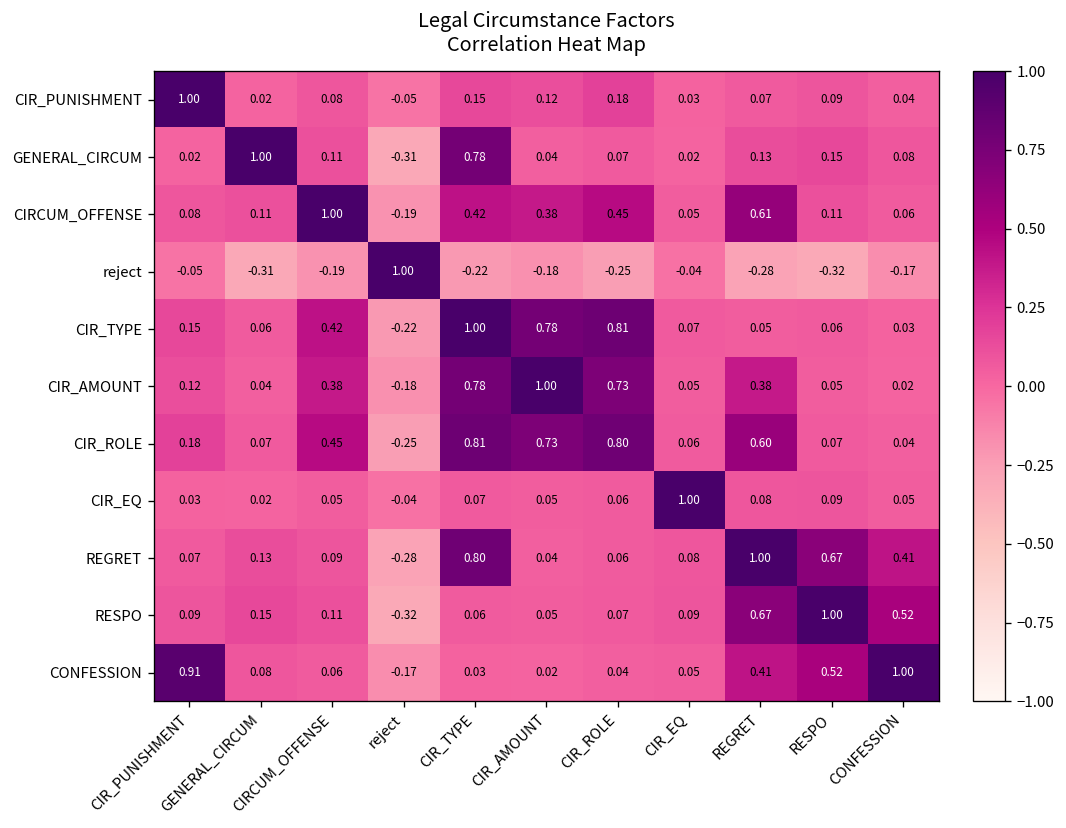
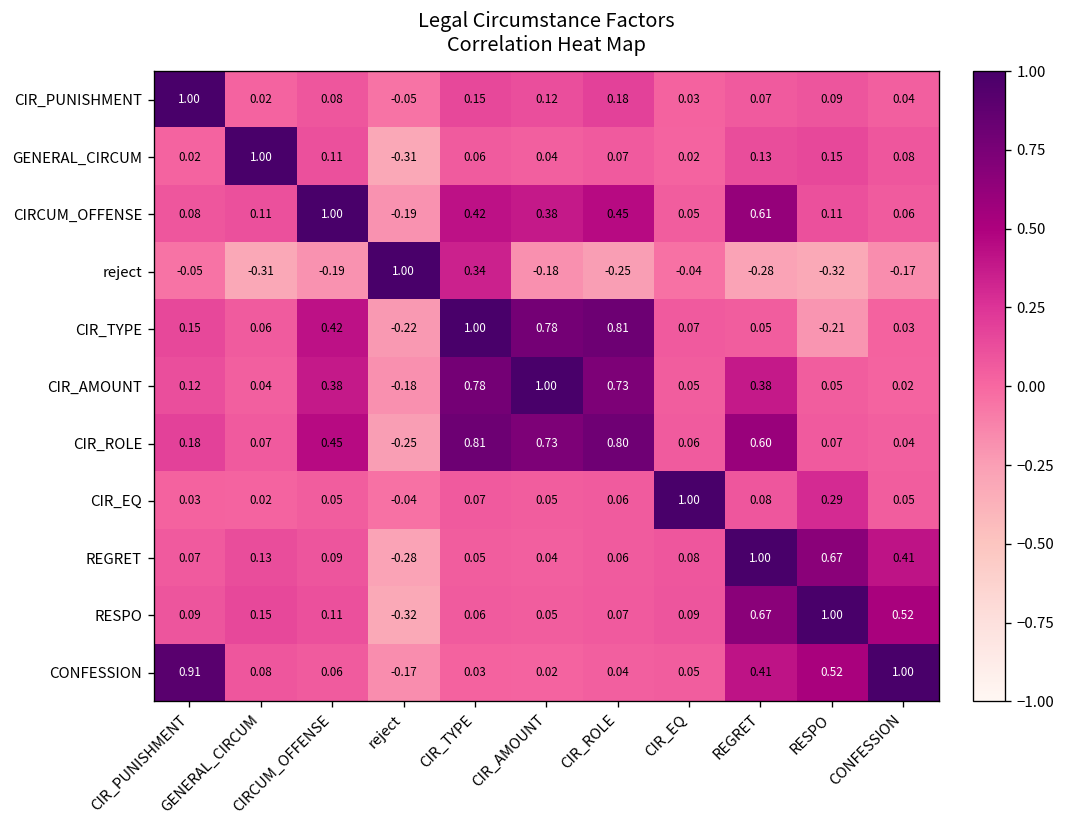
  {
    "CIR_PUNISHMENT": {
      "CIR_PUNISHMENT": 1.00,
      "GENERAL_CIRCUM": 0.02,
      "CIRCUM_OFFENSE": 0.08,
      "reject": -0.05,
      "CIR_TYPE": 0.15,
      "CIR_AMOUNT": 0.12,
      "CIR_ROLE": 0.18,
      "CIR_EQ": 0.03,
      "REGRET": 0.07,
      "RESPO": 0.09,
      "CONFESSION": 0.04
    },
    "GENERAL_CIRCUM": {
      "CIR_PUNISHMENT": 0.02,
      "GENERAL_CIRCUM": 1.00,
      "CIRCUM_OFFENSE": 0.11,
      "reject": -0.31,
-     "CIR_TYPE": 0.78,
+     "CIR_TYPE": 0.06,
      "CIR_AMOUNT": 0.04,
      "CIR_ROLE": 0.07,
      "CIR_EQ": 0.02,
      "REGRET": 0.13,
      "RESPO": 0.15,
      "CONFESSION": 0.08
    },
    "CIRCUM_OFFENSE": {
      "CIR_PUNISHMENT": 0.08,
      "GENERAL_CIRCUM": 0.11,
      "CIRCUM_OFFENSE": 1.00,
      "reject": -0.19,
      "CIR_TYPE": 0.42,
      "CIR_AMOUNT": 0.38,
      "CIR_ROLE": 0.45,
      "CIR_EQ": 0.05,
      "REGRET": 0.61,
      "RESPO": 0.11,
      "CONFESSION": 0.06
    },
    "reject": {
      "CIR_PUNISHMENT": -0.05,
      "GENERAL_CIRCUM": -0.31,
      "CIRCUM_OFFENSE": -0.19,
      "reject": 1.00,
-     "CIR_TYPE": -0.22,
+     "CIR_TYPE": 0.34,
      "CIR_AMOUNT": -0.18,
      "CIR_ROLE": -0.25,
      "CIR_EQ": -0.04,
      "REGRET": -0.28,
      "RESPO": -0.32,
      "CONFESSION": -0.17
    },
    "CIR_TYPE": {
      "CIR_PUNISHMENT": 0.15,
      "GENERAL_CIRCUM": 0.06,
      "CIRCUM_OFFENSE": 0.42,
      "reject": -0.22,
      "CIR_TYPE": 1.00,
      "CIR_AMOUNT": 0.78,
      "CIR_ROLE": 0.81,
      "CIR_EQ": 0.07,
      "REGRET": 0.05,
-     "RESPO": 0.06,
+     "RESPO": -0.21,
      "CONFESSION": 0.03
    },
    "CIR_AMOUNT": {
      "CIR_PUNISHMENT": 0.12,
      "GENERAL_CIRCUM": 0.04,
      "CIRCUM_OFFENSE": 0.38,
      "reject": -0.18,
      "CIR_TYPE": 0.78,
      "CIR_AMOUNT": 1.00,
      "CIR_ROLE": 0.73,
      "CIR_EQ": 0.05,
      "REGRET": 0.38,
      "RESPO": 0.05,
      "CONFESSION": 0.02
    },
    "CIR_ROLE": {
      "CIR_PUNISHMENT": 0.18,
      "GENERAL_CIRCUM": 0.07,
      "CIRCUM_OFFENSE": 0.45,
      "reject": -0.25,
      "CIR_TYPE": 0.81,
      "CIR_AMOUNT": 0.73,
      "CIR_ROLE": 0.80,
      "CIR_EQ": 0.06,
      "REGRET": 0.60,
      "RESPO": 0.07,
      "CONFESSION": 0.04
    },
    "CIR_EQ": {
      "CIR_PUNISHMENT": 0.03,
      "GENERAL_CIRCUM": 0.02,
      "CIRCUM_OFFENSE": 0.05,
      "reject": -0.04,
      "CIR_TYPE": 0.07,
      "CIR_AMOUNT": 0.05,
      "CIR_ROLE": 0.06,
      "CIR_EQ": 1.00,
      "REGRET": 0.08,
-     "RESPO": 0.09,
+     "RESPO": 0.29,
      "CONFESSION": 0.05
    },
    "REGRET": {
      "CIR_PUNISHMENT": 0.07,
      "GENERAL_CIRCUM": 0.13,
      "CIRCUM_OFFENSE": 0.09,
      "reject": -0.28,
-     "CIR_TYPE": 0.80,
+     "CIR_TYPE": 0.05,
      "CIR_AMOUNT": 0.04,
      "CIR_ROLE": 0.06,
      "CIR_EQ": 0.08,
      "REGRET": 1.00,
      "RESPO": 0.67,
      "CONFESSION": 0.41
    },
    "RESPO": {
      "CIR_PUNISHMENT": 0.09,
      "GENERAL_CIRCUM": 0.15,
      "CIRCUM_OFFENSE": 0.11,
      "reject": -0.32,
      "CIR_TYPE": 0.06,
      "CIR_AMOUNT": 0.05,
      "CIR_ROLE": 0.07,
      "CIR_EQ": 0.09,
      "REGRET": 0.67,
      "RESPO": 1.00,
      "CONFESSION": 0.52
    },
    "CONFESSION": {
      "CIR_PUNISHMENT": 0.91,
      "GENERAL_CIRCUM": 0.08,
      "CIRCUM_OFFENSE": 0.06,
      "reject": -0.17,
      "CIR_TYPE": 0.03,
      "CIR_AMOUNT": 0.02,
      "CIR_ROLE": 0.04,
      "CIR_EQ": 0.05,
      "REGRET": 0.41,
      "RESPO": 0.52,
      "CONFESSION": 1.00
    }
  }
